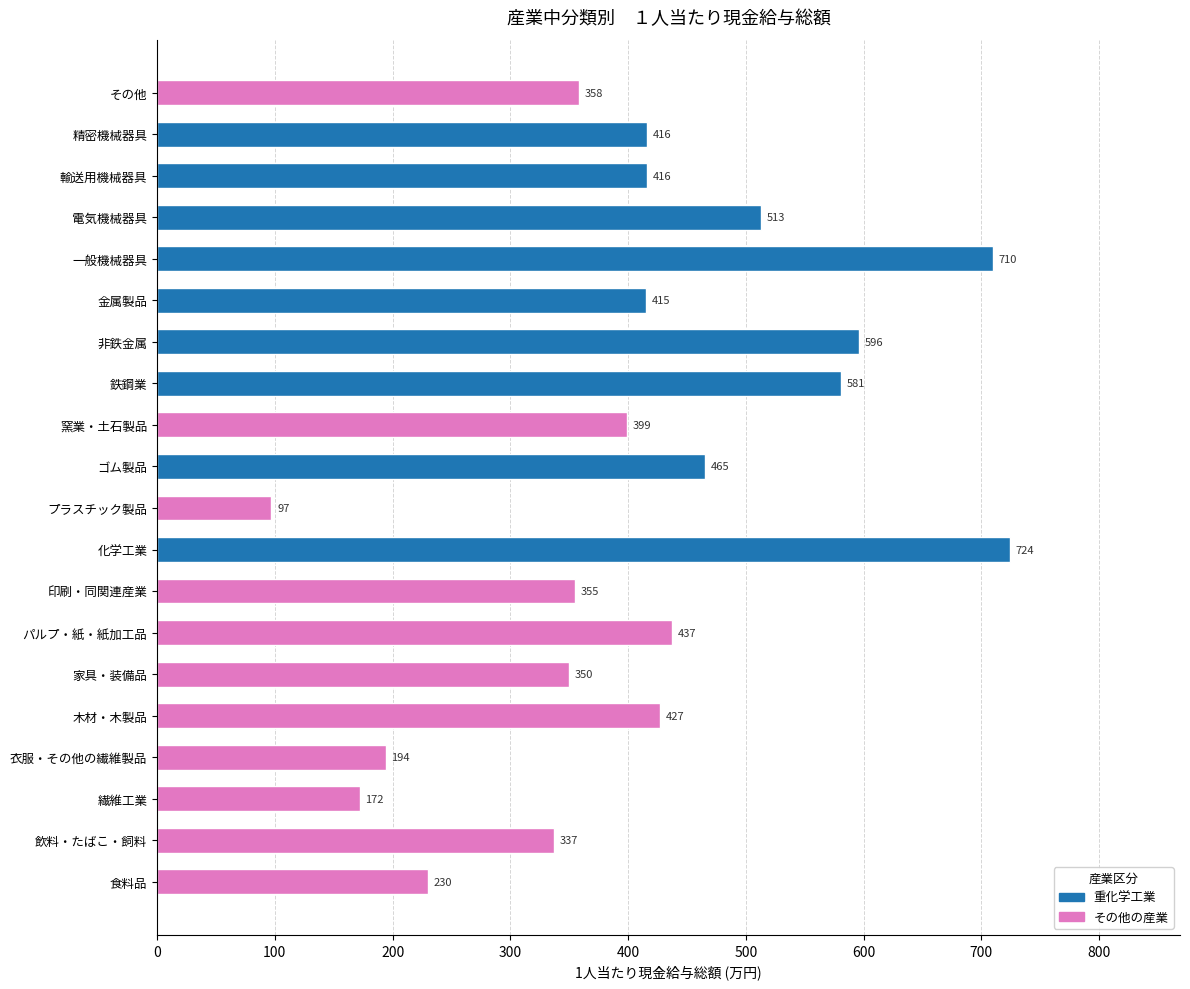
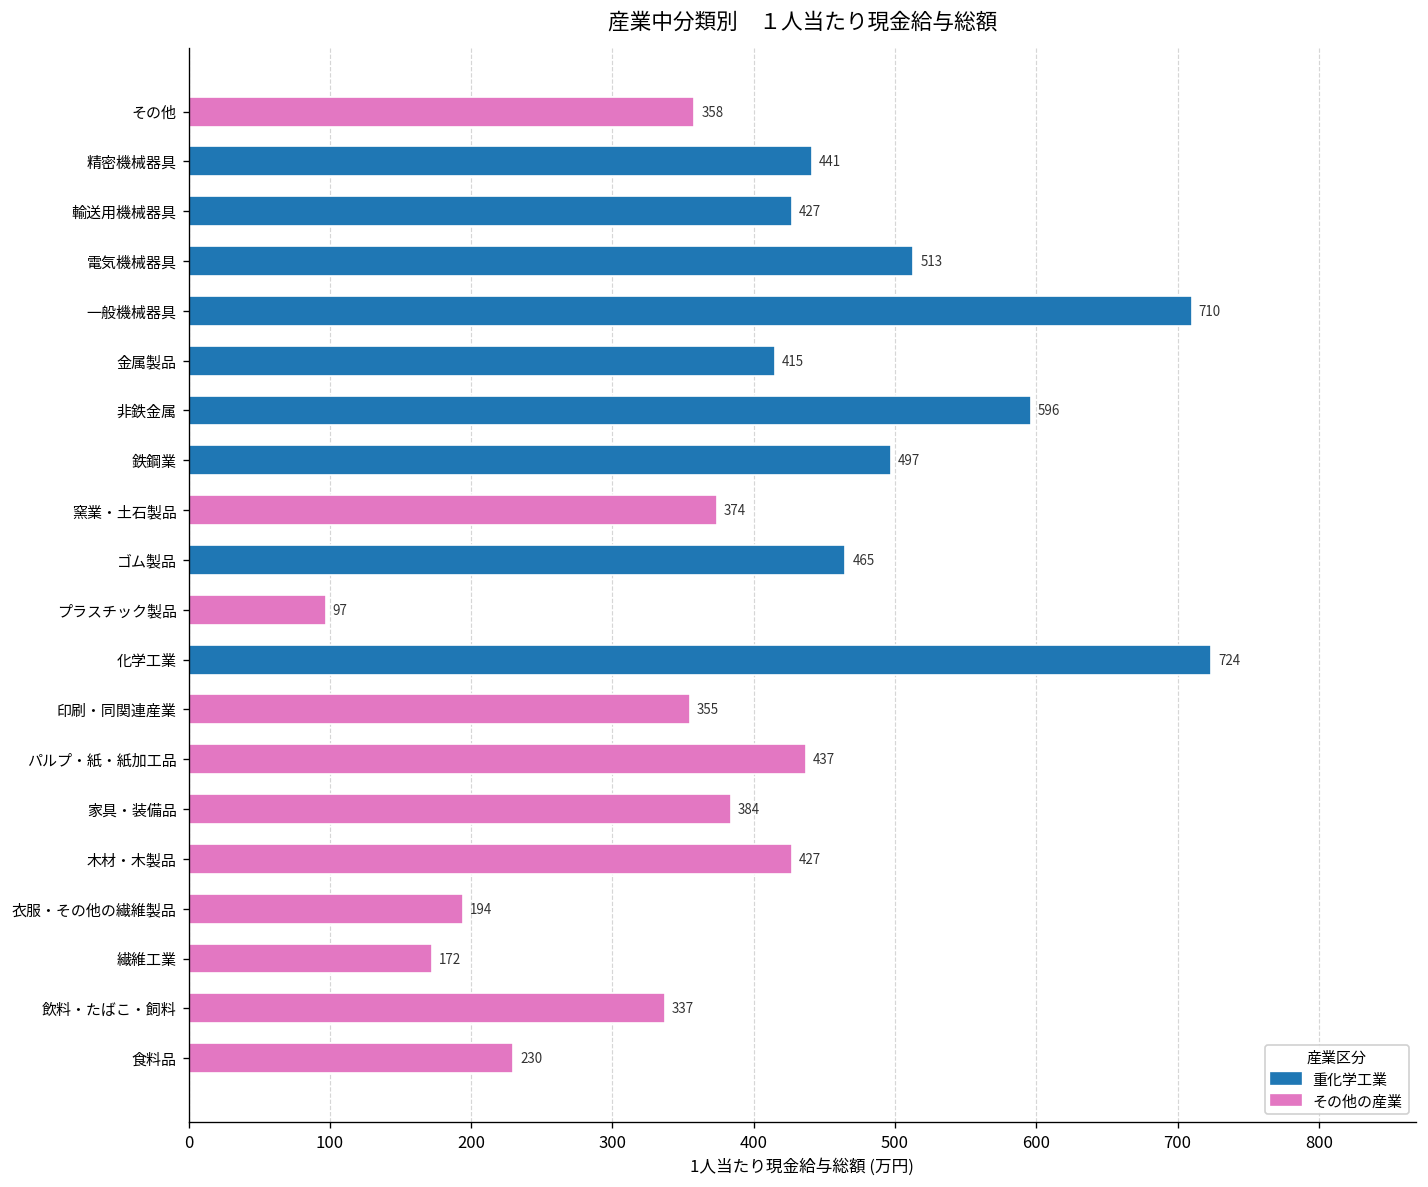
  {
    "その他": 358,
-   "精密機械器具": 416,
-   "輸送用機械器具": 416,
+   "精密機械器具": 441,
+   "輸送用機械器具": 427,
    "電気機械器具": 513,
    "一般機械器具": 710,
    "金属製品": 415,
    "非鉄金属": 596,
-   "鉄鋼業": 581,
-   "窯業・土石製品": 399,
+   "鉄鋼業": 497,
+   "窯業・土石製品": 374,
    "ゴム製品": 465,
    "プラスチック製品": 97,
    "化学工業": 724,
    "印刷・同関連産業": 355,
    "パルプ・紙・紙加工品": 437,
-   "家具・装備品": 350,
+   "家具・装備品": 384,
    "木材・木製品": 427,
    "衣服・その他の繊維製品": 194,
    "繊維工業": 172,
    "飲料・たばこ・飼料": 337,
    "食料品": 230
  }
